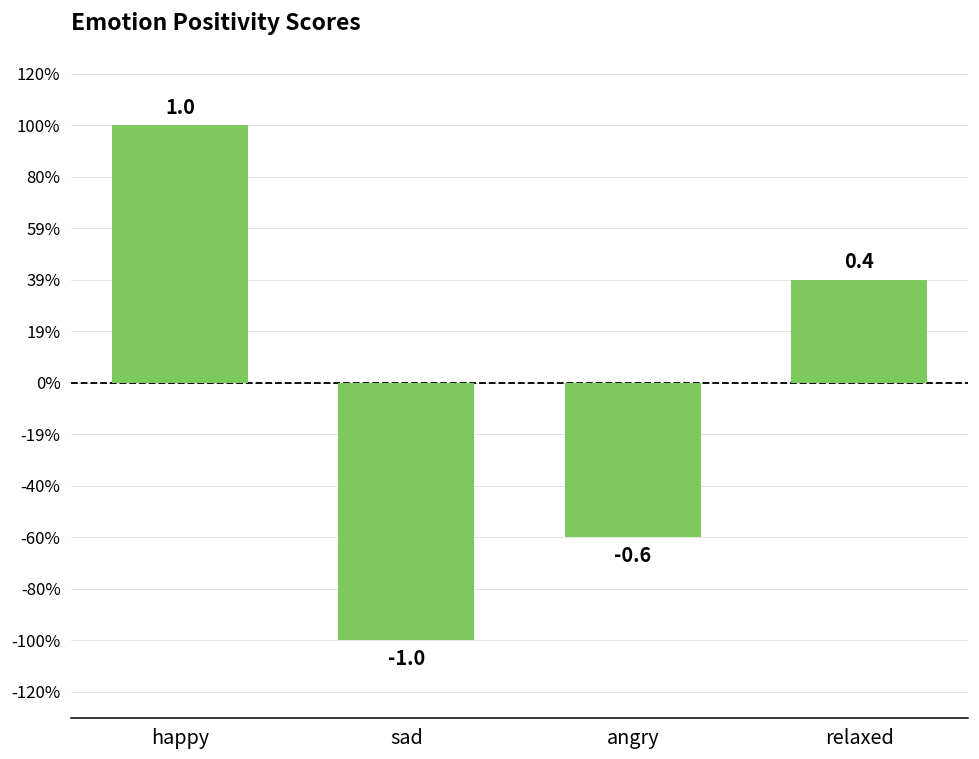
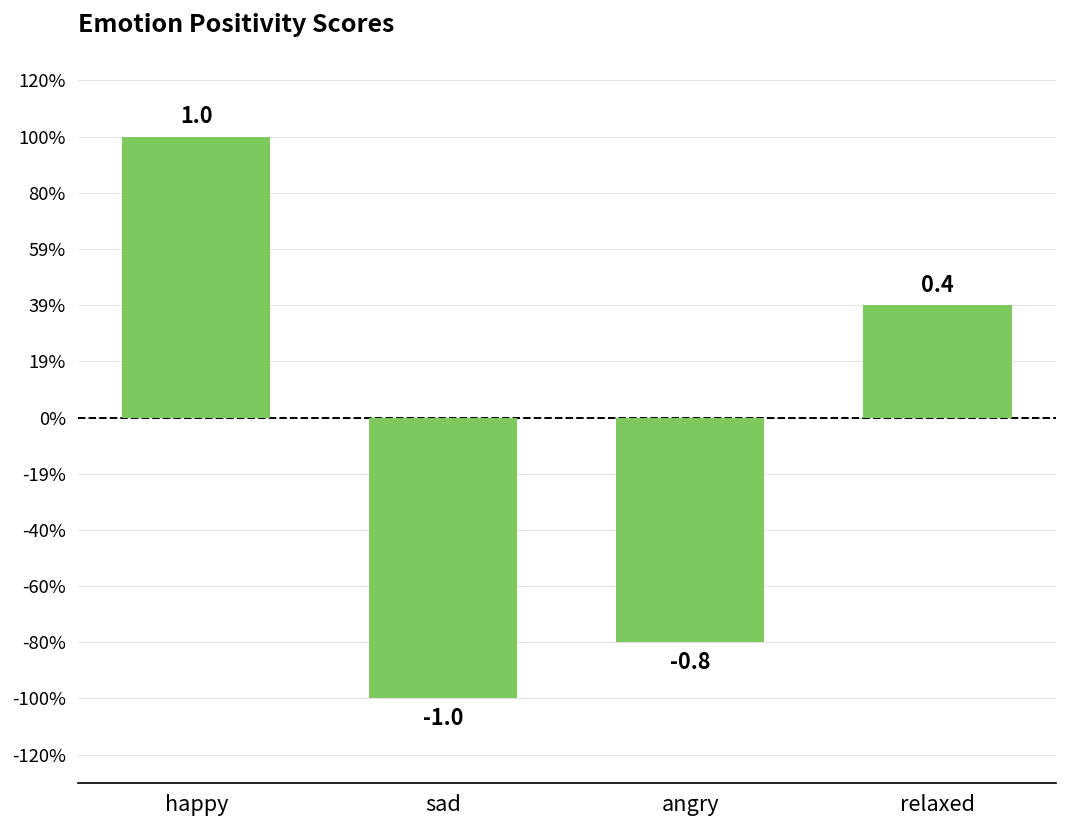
  {
    "happy": 1.0,
    "sad": -1.0,
-   "angry": -0.6,
+   "angry": -0.8,
    "relaxed": 0.4
  }
